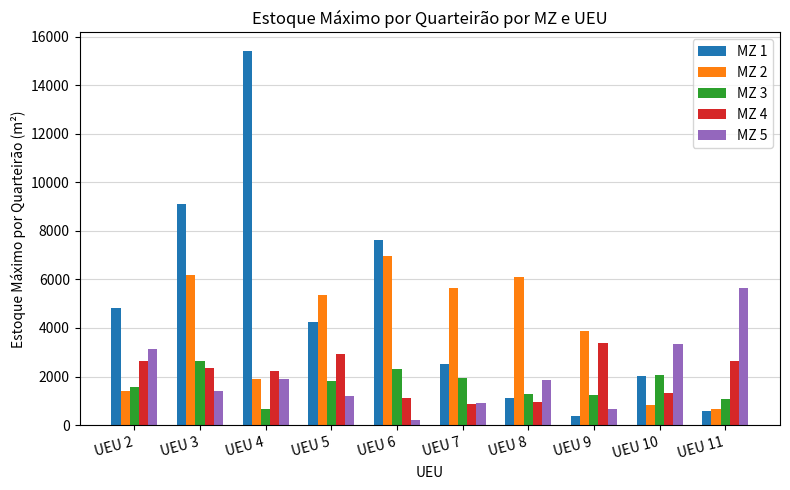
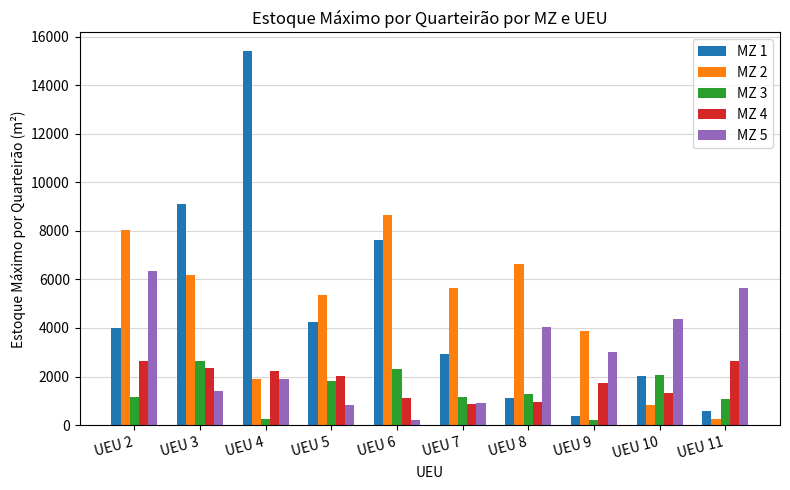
  {
    "MZ 1": {
-     "UEU 2": 4800,
+     "UEU 2": 4000,
      "UEU 3": 9100,
      "UEU 4": 15400,
      "UEU 5": 4200,
      "UEU 6": 7600,
-     "UEU 7": 2500,
+     "UEU 7": 2900,
      "UEU 8": 1100,
      "UEU 9": 400,
      "UEU 10": 2000,
      "UEU 11": 600
    },
    "MZ 2": {
-     "UEU 2": 1400,
+     "UEU 2": 8000,
      "UEU 3": 6200,
      "UEU 4": 1900,
      "UEU 5": 5300,
-     "UEU 6": 7000,
+     "UEU 6": 8700,
      "UEU 7": 5600,
-     "UEU 8": 6100,
+     "UEU 8": 6600,
      "UEU 9": 3900,
      "UEU 10": 800,
-     "UEU 11": 700
+     "UEU 11": 300
    },
    "MZ 3": {
-     "UEU 2": 1600,
+     "UEU 2": 1100,
      "UEU 3": 2700,
-     "UEU 4": 700,
+     "UEU 4": 200,
      "UEU 5": 1800,
      "UEU 6": 2300,
-     "UEU 7": 1900,
+     "UEU 7": 1100,
      "UEU 8": 1300,
-     "UEU 9": 1200,
+     "UEU 9": 200,
      "UEU 10": 2100,
      "UEU 11": 1100
    },
    "MZ 4": {
      "UEU 2": 2700,
      "UEU 3": 2400,
      "UEU 4": 2200,
-     "UEU 5": 2900,
+     "UEU 5": 2000,
      "UEU 6": 1100,
      "UEU 7": 900,
      "UEU 8": 1000,
-     "UEU 9": 3400,
+     "UEU 9": 1700,
      "UEU 10": 1300,
      "UEU 11": 2600
    },
    "MZ 5": {
-     "UEU 2": 3100,
+     "UEU 2": 6300,
      "UEU 3": 1400,
      "UEU 4": 1900,
-     "UEU 5": 1200,
+     "UEU 5": 800,
      "UEU 6": 200,
      "UEU 7": 900,
-     "UEU 8": 1900,
-     "UEU 9": 700,
-     "UEU 10": 3300,
+     "UEU 8": 4000,
+     "UEU 9": 3000,
+     "UEU 10": 4400,
      "UEU 11": 5600
    }
  }
